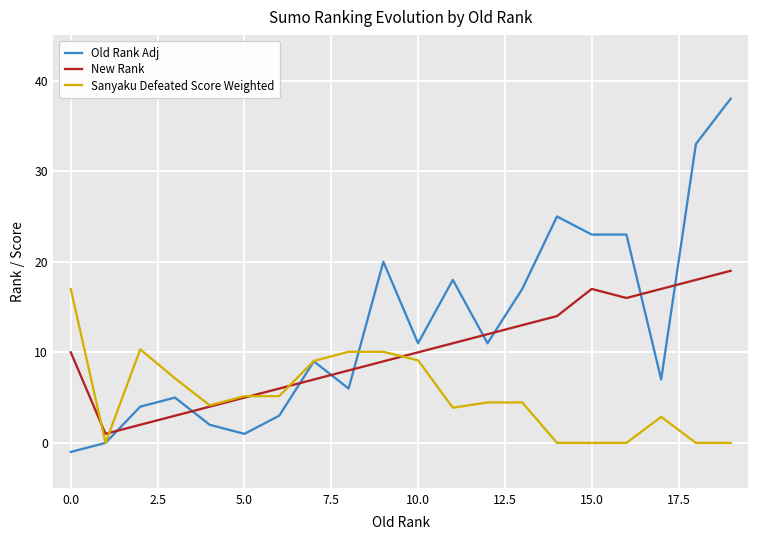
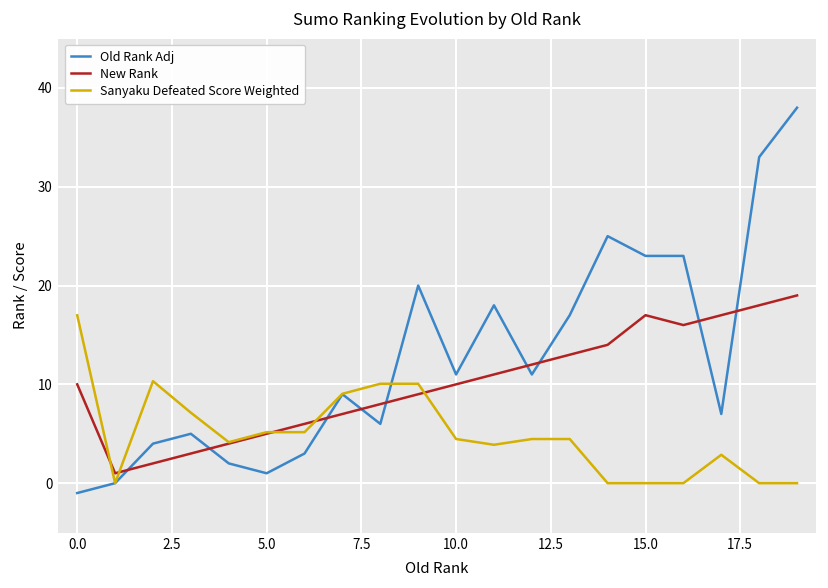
  {
    "Old Rank Adj": {
      "0.0": -1,
      "5.0": 1,
      "10.0": 11,
      "15.0": 23
    },
    "New Rank": {
      "0.0": 10,
      "10.0": 10,
      "15.0": 17
    },
    "Sanyaku Defeated Score Weighted": {
      "0.0": 17,
-     "10.0": 9,
+     "10.0": 4,
      "15.0": 0
    }
  }
